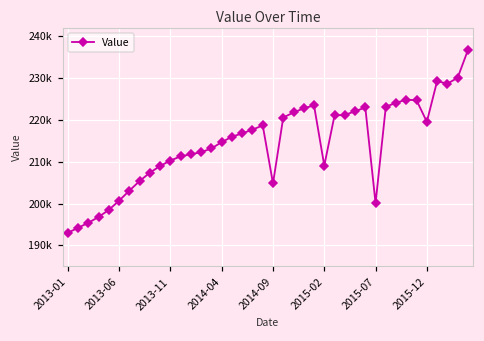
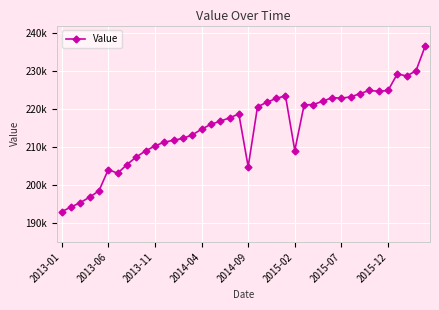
  {
    "2013-01": 193000,
-   "2013-06": 201000,
+   "2013-06": 204000,
    "2013-11": 210000,
    "2014-04": 215000,
    "2014-09": 205000,
    "2015-02": 209000,
-   "2015-07": 200000,
-   "2015-12": 220000
+   "2015-07": 223000,
+   "2015-12": 225000
  }
